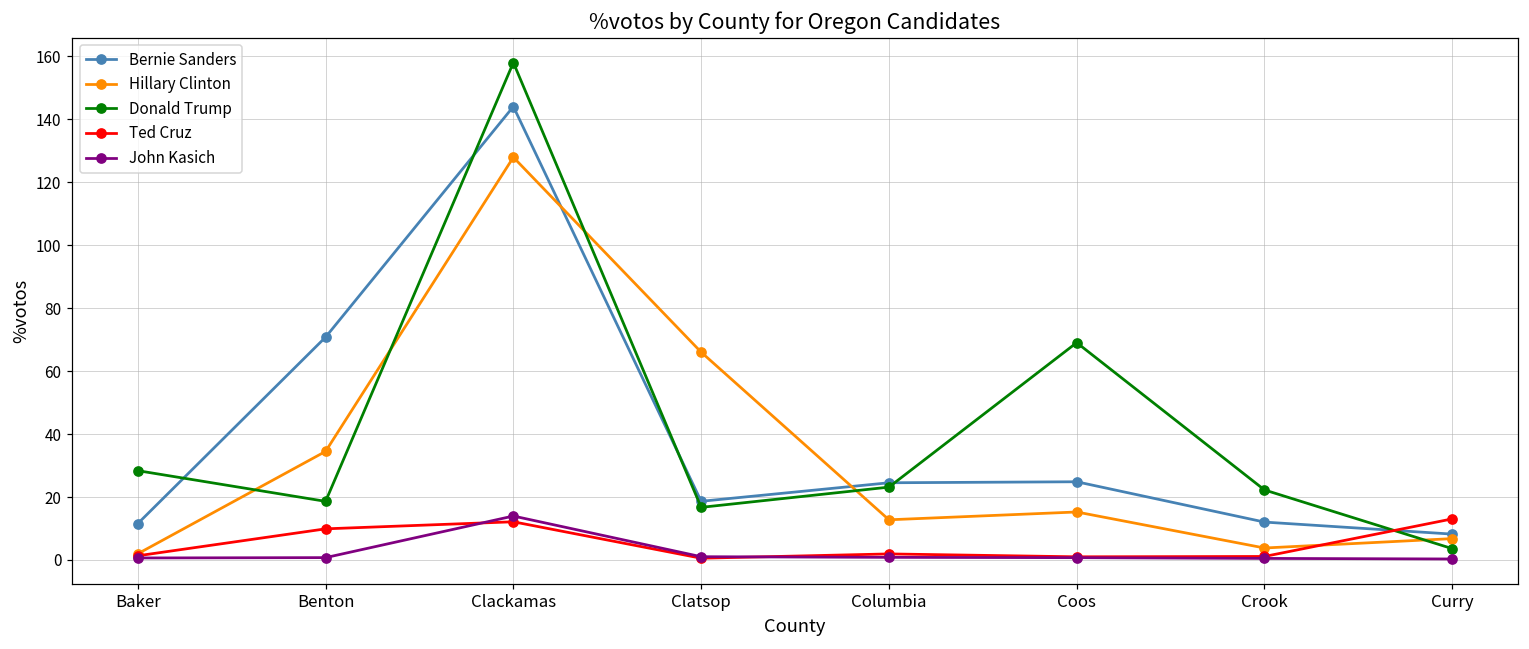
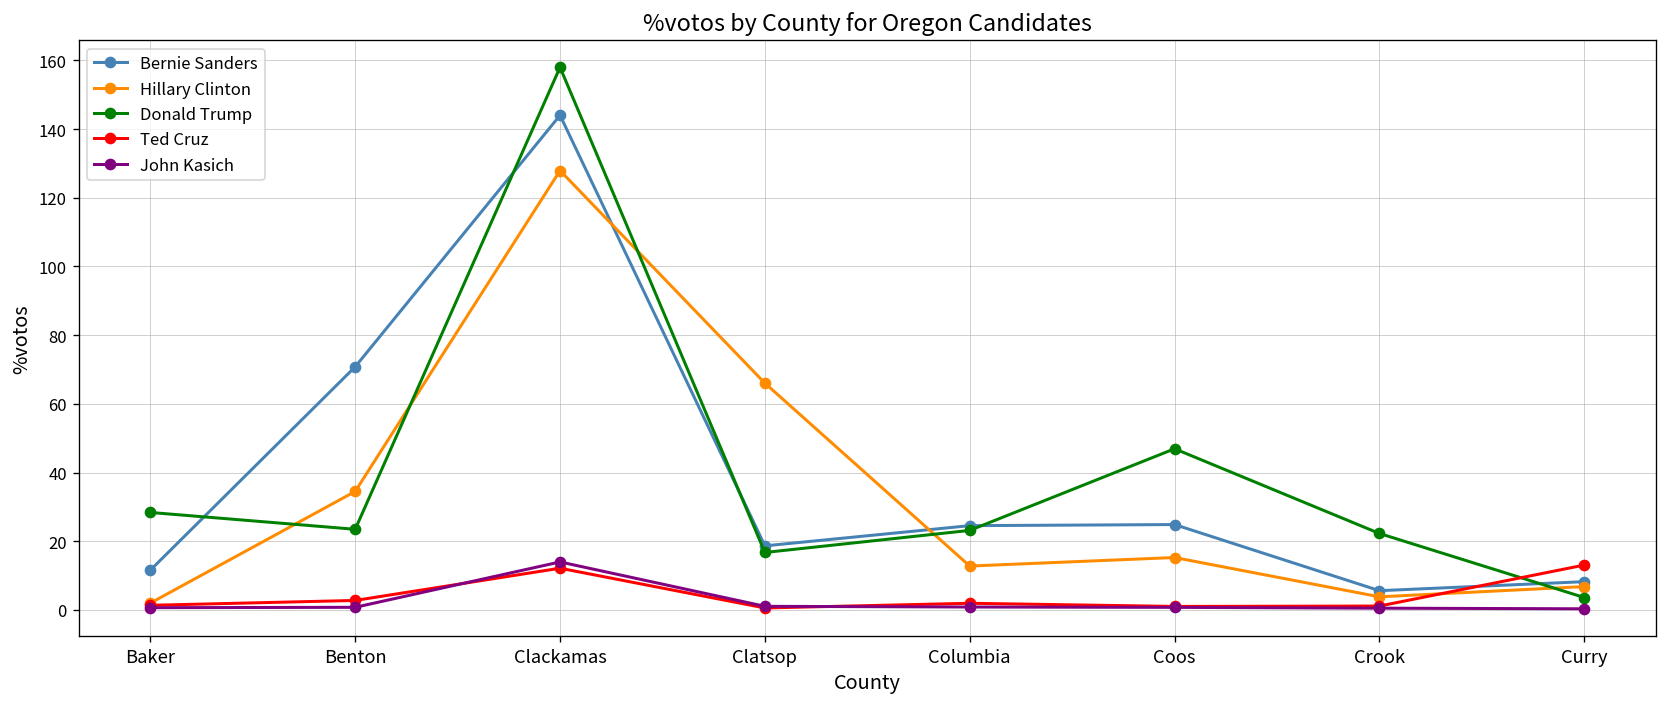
  {
    "Bernie Sanders": {
      "Baker": 12,
      "Benton": 71,
      "Clackamas": 144,
      "Clatsop": 19,
      "Columbia": 25,
      "Coos": 25,
-     "Crook": 12,
+     "Crook": 6,
      "Curry": 8
    },
    "Hillary Clinton": {
      "Benton": 34,
      "Clackamas": 128,
      "Clatsop": 66,
      "Columbia": 13,
      "Coos": 15,
      "Crook": 4,
      "Curry": 7
    },
    "Donald Trump": {
      "Baker": 28,
-     "Benton": 19,
+     "Benton": 23,
      "Clackamas": 158,
      "Clatsop": 17,
      "Columbia": 23,
-     "Coos": 69,
+     "Coos": 47,
      "Crook": 22,
      "Curry": 4
    },
    "Ted Cruz": {
-     "Benton": 10,
+     "Benton": 3,
      "Clackamas": 12,
      "Columbia": 2,
      "Curry": 13
    },
    "John Kasich": {
      "Benton": 1,
      "Clackamas": 14,
      "Columbia": 1,
      "Curry": 0
    }
  }
